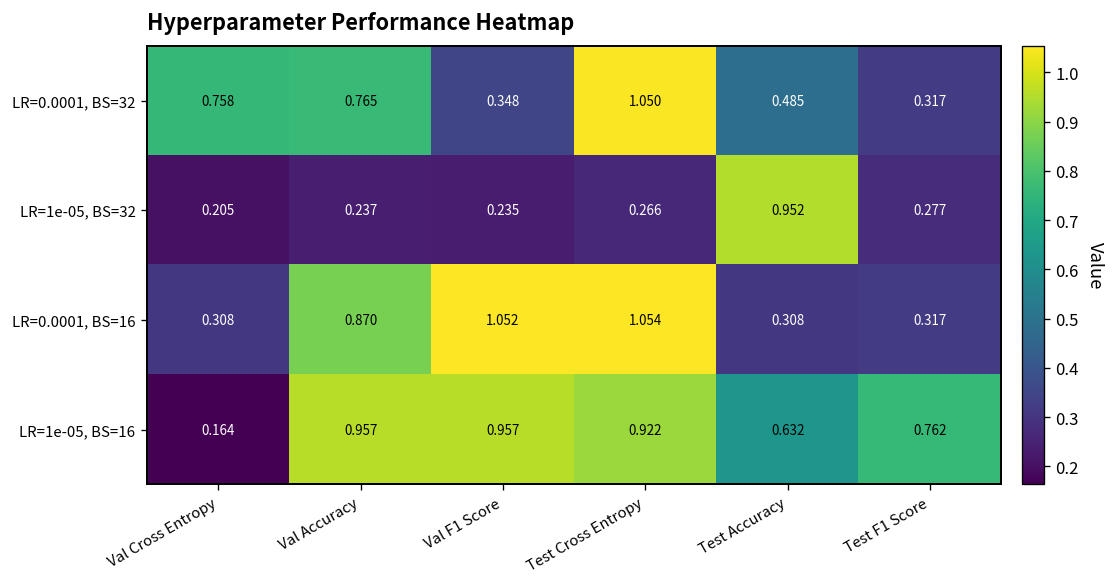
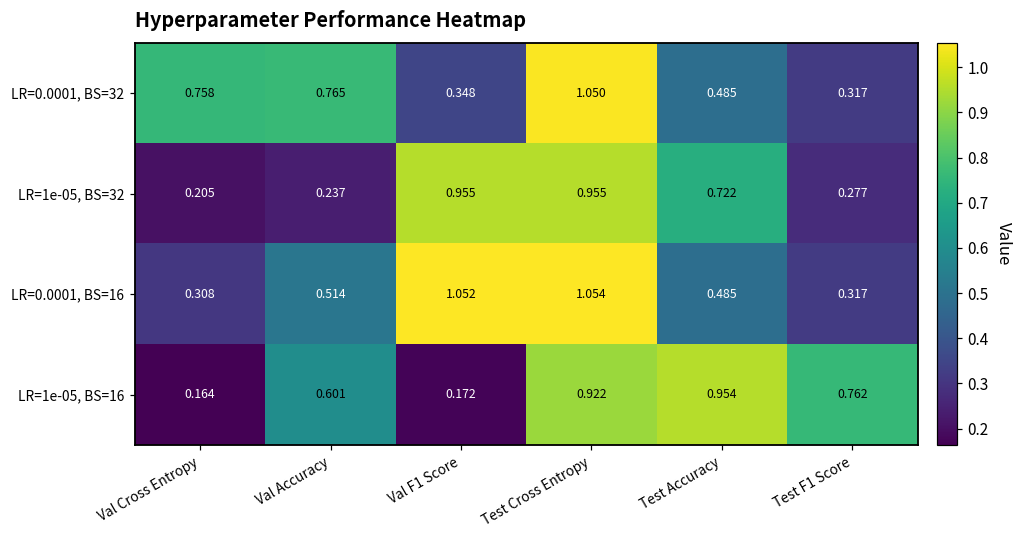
  {
    "LR=0.0001, BS=32": {
      "Val Cross Entropy": 0.758,
      "Val Accuracy": 0.765,
      "Val F1 Score": 0.348,
      "Test Cross Entropy": 1.050,
      "Test Accuracy": 0.485,
      "Test F1 Score": 0.317
    },
    "LR=1e-05, BS=32": {
      "Val Cross Entropy": 0.205,
      "Val Accuracy": 0.237,
-     "Val F1 Score": 0.235,
-     "Test Cross Entropy": 0.266,
-     "Test Accuracy": 0.952,
+     "Val F1 Score": 0.955,
+     "Test Cross Entropy": 0.955,
+     "Test Accuracy": 0.722,
      "Test F1 Score": 0.277
    },
    "LR=0.0001, BS=16": {
      "Val Cross Entropy": 0.308,
-     "Val Accuracy": 0.870,
+     "Val Accuracy": 0.514,
      "Val F1 Score": 1.052,
      "Test Cross Entropy": 1.054,
-     "Test Accuracy": 0.308,
+     "Test Accuracy": 0.485,
      "Test F1 Score": 0.317
    },
    "LR=1e-05, BS=16": {
      "Val Cross Entropy": 0.164,
-     "Val Accuracy": 0.957,
-     "Val F1 Score": 0.957,
+     "Val Accuracy": 0.601,
+     "Val F1 Score": 0.172,
      "Test Cross Entropy": 0.922,
-     "Test Accuracy": 0.632,
+     "Test Accuracy": 0.954,
      "Test F1 Score": 0.762
    }
  }
